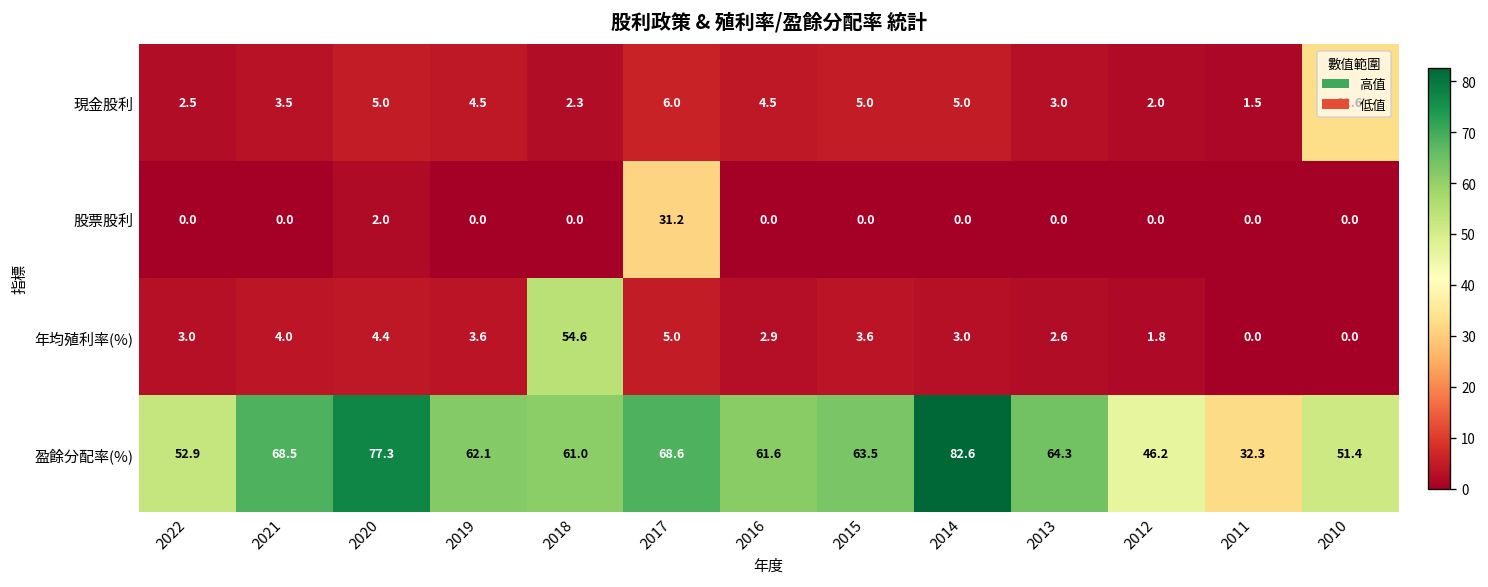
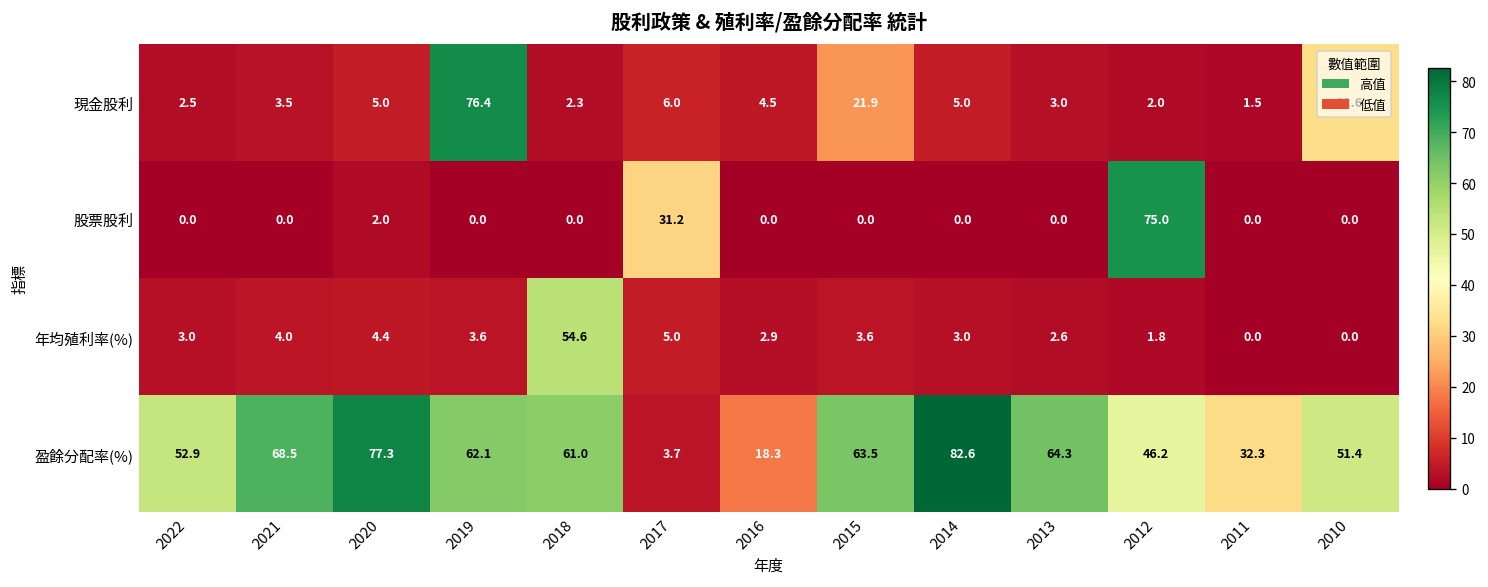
  {
    "現金股利": {
      "2022": 2.5,
      "2021": 3.5,
      "2020": 5.0,
-     "2019": 4.5,
+     "2019": 76.4,
      "2018": 2.3,
      "2017": 6.0,
      "2016": 4.5,
-     "2015": 5.0,
+     "2015": 21.9,
      "2014": 5.0,
      "2013": 3.0,
      "2012": 2.0,
      "2011": 1.5
    },
    "股票股利": {
      "2022": 0.0,
      "2021": 0.0,
      "2020": 2.0,
      "2019": 0.0,
      "2018": 0.0,
      "2017": 31.2,
      "2016": 0.0,
      "2015": 0.0,
      "2014": 0.0,
      "2013": 0.0,
-     "2012": 0.0,
+     "2012": 75.0,
      "2011": 0.0,
      "2010": 0.0
    },
    "年均殖利率(%)": {
      "2022": 3.0,
      "2021": 4.0,
      "2020": 4.4,
      "2019": 3.6,
      "2018": 54.6,
      "2017": 5.0,
      "2016": 2.9,
      "2015": 3.6,
      "2014": 3.0,
      "2013": 2.6,
      "2012": 1.8,
      "2011": 0.0,
      "2010": 0.0
    },
    "盈餘分配率(%)": {
      "2022": 52.9,
      "2021": 68.5,
      "2020": 77.3,
      "2019": 62.1,
      "2018": 61.0,
-     "2017": 68.6,
-     "2016": 61.6,
+     "2017": 3.7,
+     "2016": 18.3,
      "2015": 63.5,
      "2014": 82.6,
      "2013": 64.3,
      "2012": 46.2,
      "2011": 32.3,
      "2010": 51.4
    }
  }
